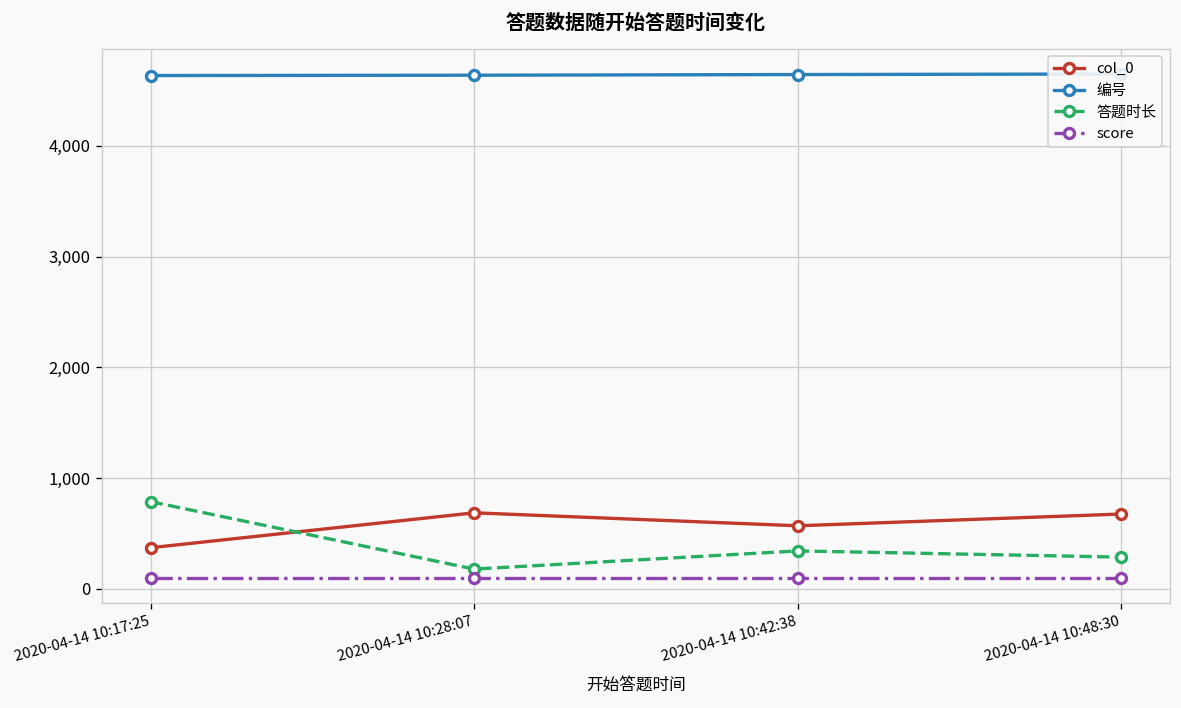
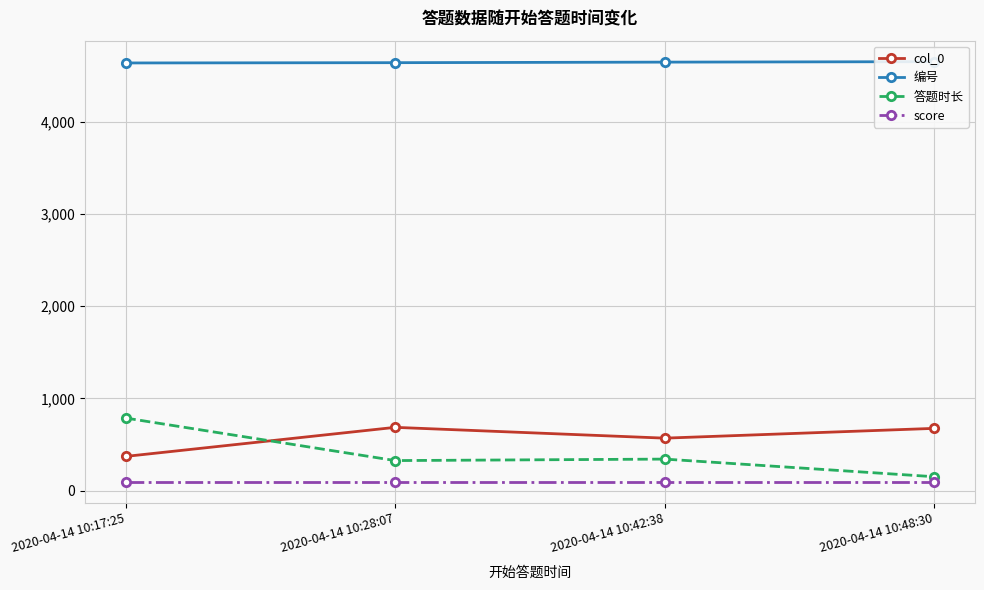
  {
    "col_0": {
      "2020-04-14 10:17:25": "400",
      "2020-04-14 10:28:07": "700",
      "2020-04-14 10:42:38": "600",
      "2020-04-14 10:48:30": "700"
    },
    "编号": {
      "2020-04-14 10:17:25": "4,600",
      "2020-04-14 10:28:07": "4,600",
      "2020-04-14 10:42:38": "4,600"
    },
    "答题时长": {
      "2020-04-14 10:17:25": "800",
-     "2020-04-14 10:28:07": "200",
+     "2020-04-14 10:28:07": "300",
      "2020-04-14 10:42:38": "300",
-     "2020-04-14 10:48:30": "300"
+     "2020-04-14 10:48:30": "200"
    },
    "score": {
      "2020-04-14 10:17:25": "100",
      "2020-04-14 10:28:07": "100",
      "2020-04-14 10:42:38": "100",
      "2020-04-14 10:48:30": "100"
    }
  }
